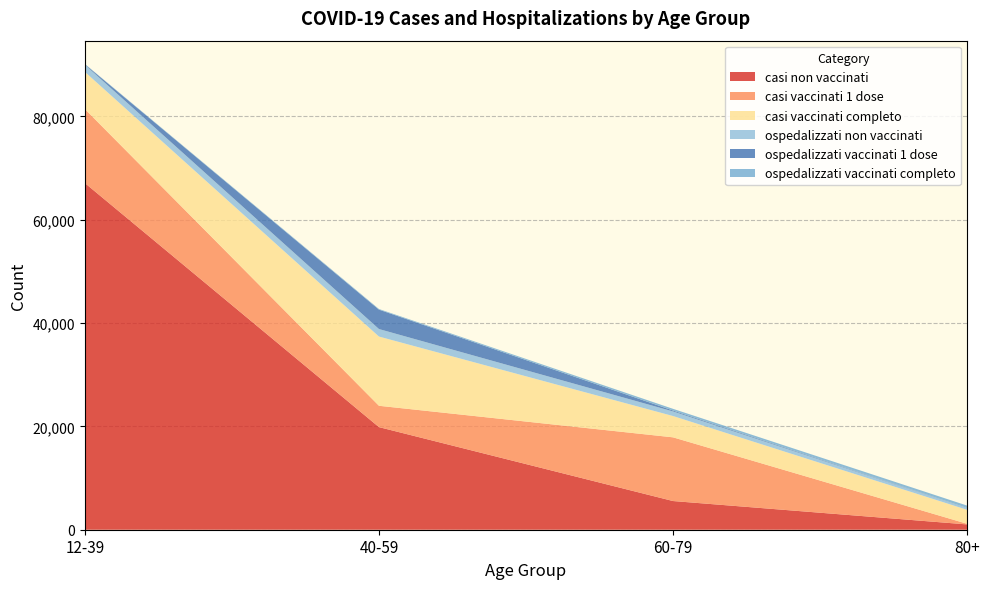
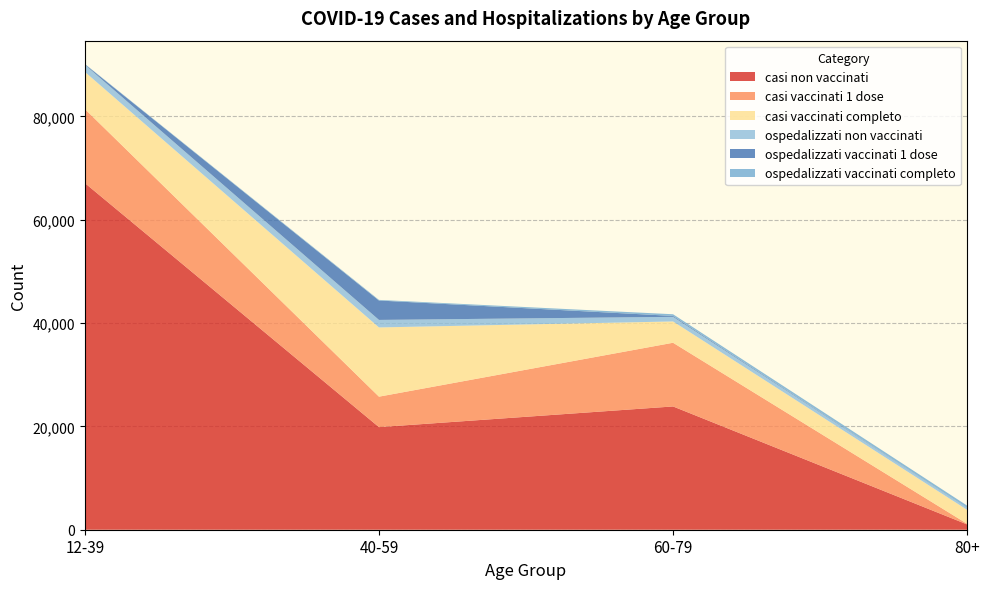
  {
    "casi non vaccinati": {
      "12-39": "67,000",
      "40-59": "20,000",
-     "60-79": "6,000"
+     "60-79": "24,000"
    },
    "casi vaccinati 1 dose": {
      "12-39": "14,000",
-     "40-59": "4,000",
+     "40-59": "6,000",
      "60-79": "12,000"
    },
    "casi vaccinati completo": {
      "12-39": "7,000",
      "40-59": "13,000",
      "60-79": "4,000"
    }
  }
